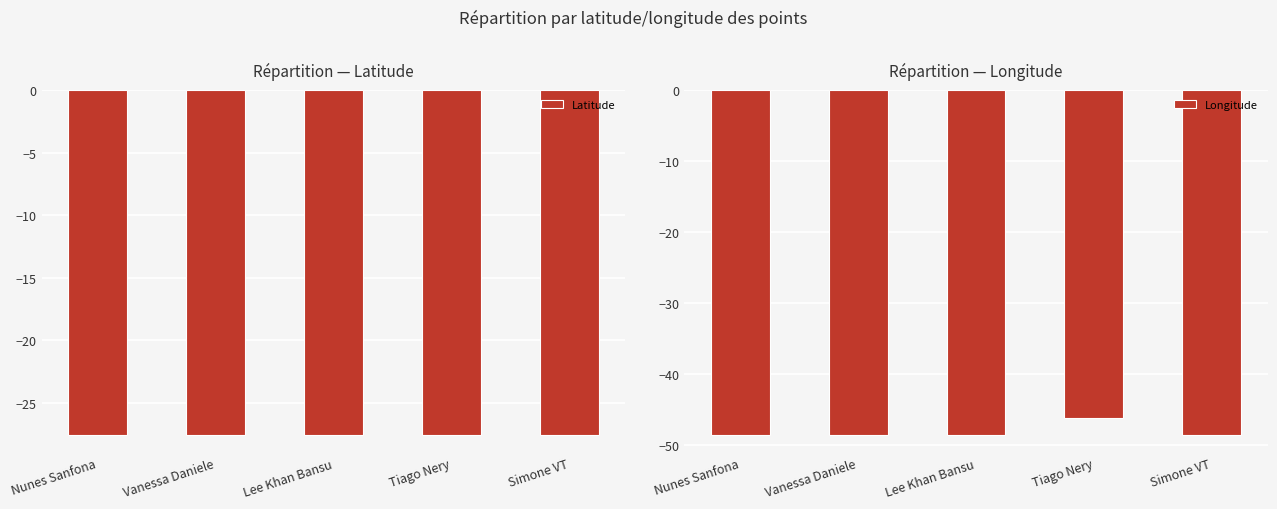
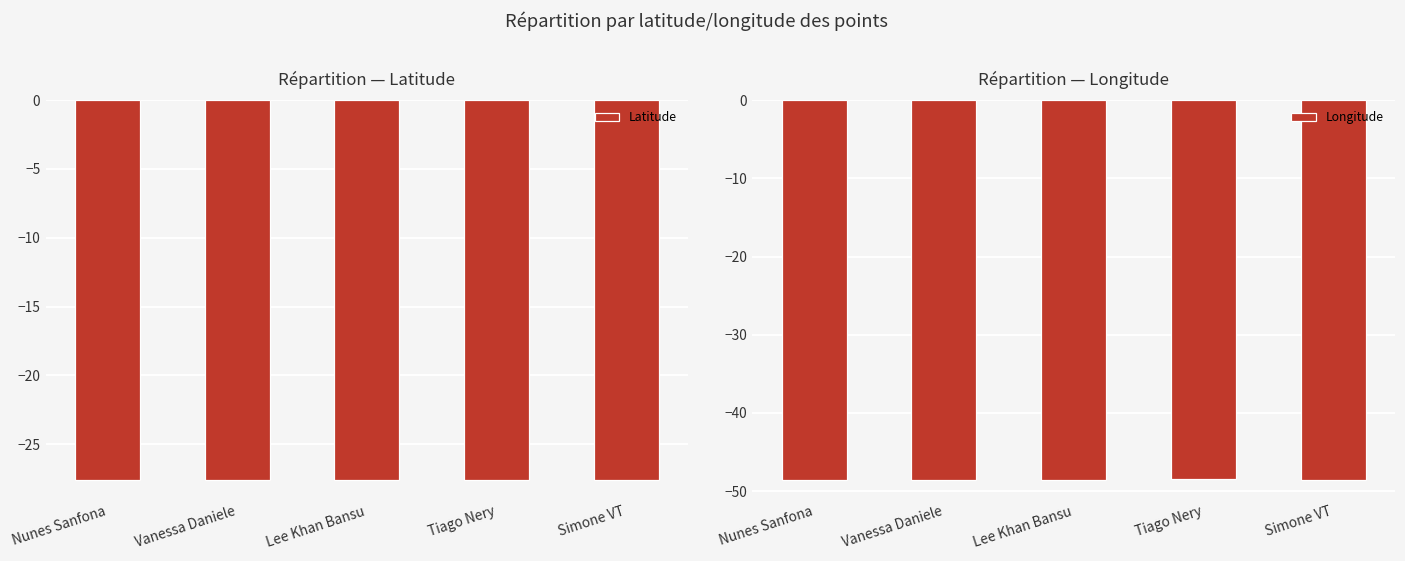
  {
    "Répartition — Latitude": {
      "Nunes Sanfona": -27.6,
      "Vanessa Daniele": -27.6,
      "Lee Khan Bansu": -27.6,
      "Tiago Nery": -27.6,
      "Simone VT": -27.6
    },
    "Répartition — Longitude": {
      "Nunes Sanfona": -49,
      "Vanessa Daniele": -49,
      "Lee Khan Bansu": -49,
-     "Tiago Nery": -46,
+     "Tiago Nery": -48,
      "Simone VT": -49
    }
  }
